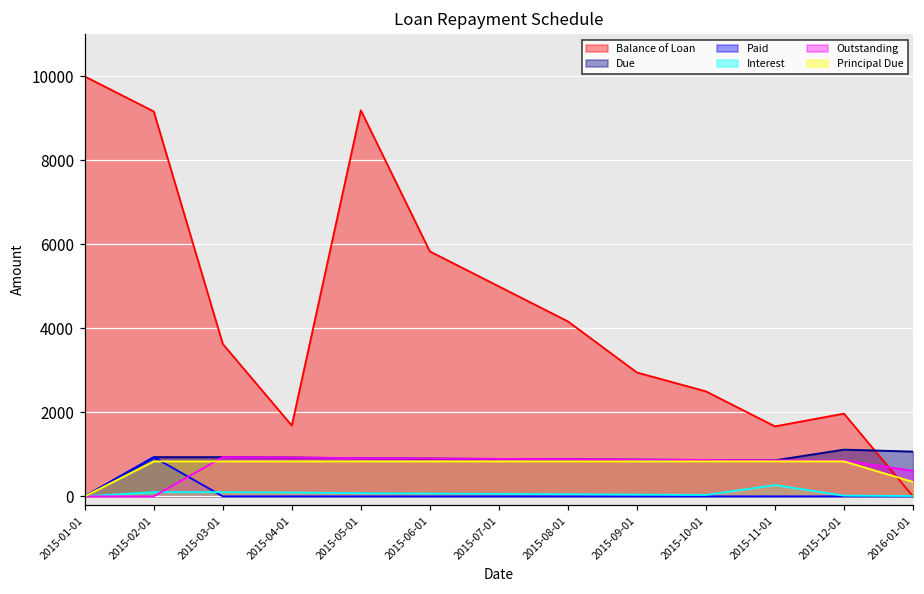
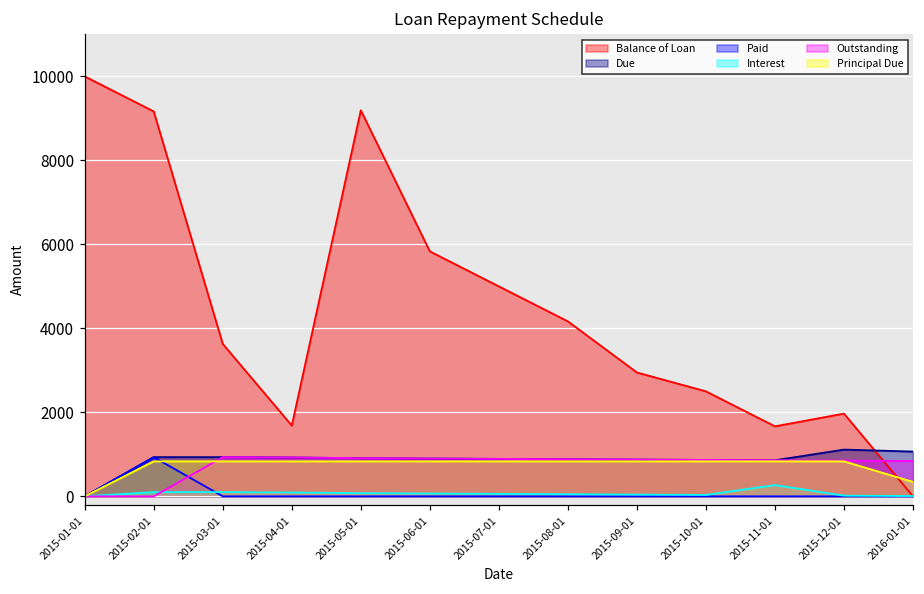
  {
    "Balance of Loan": {
      "2015-01-01": 10000,
      "2015-02-01": 9200,
      "2015-03-01": 3600,
      "2015-04-01": 1700,
      "2015-05-01": 9200,
      "2015-06-01": 5800,
      "2015-07-01": 5000,
      "2015-08-01": 4200,
      "2015-09-01": 2900,
      "2015-10-01": 2500,
      "2015-11-01": 1700,
      "2015-12-01": 2000
    },
    "Due": {
      "2015-12-01": 1100,
      "2016-01-01": 1100
    },
    "Paid": {
      "2015-03-01": 0,
      "2015-04-01": 0,
      "2015-05-01": 0,
      "2015-11-01": 0
    },
    "Interest": {
      "2015-02-01": 100,
      "2015-03-01": 100,
      "2015-04-01": 100,
      "2015-05-01": 100,
      "2015-11-01": 300
    },
    "Outstanding": {
      "2015-02-01": 0,
-     "2016-01-01": 600
+     "2016-01-01": 800
    },
    "Principal Due": {
      "2015-02-01": 800,
      "2015-03-01": 800,
      "2015-04-01": 800,
      "2015-05-01": 800,
      "2016-01-01": 300
    }
  }
